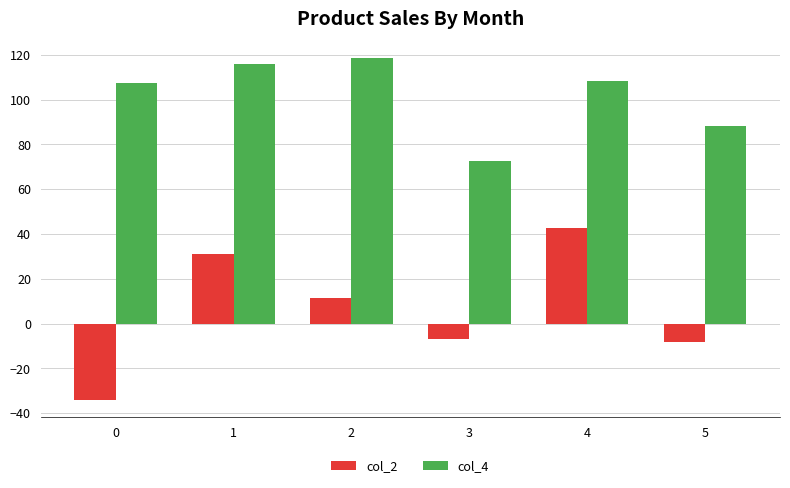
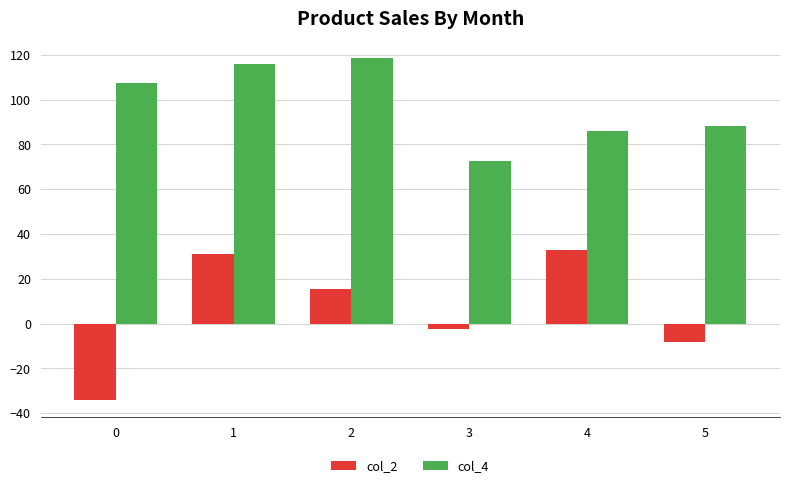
  {
    "col_2": {
      "0": -34,
      "1": 31,
-     "2": 12,
-     "3": -7,
-     "4": 43,
+     "2": 16,
+     "3": -3,
+     "4": 33,
      "5": -8
    },
    "col_4": {
      "0": 107,
      "1": 116,
      "2": 118,
      "3": 73,
-     "4": 108,
+     "4": 86,
      "5": 88
    }
  }
